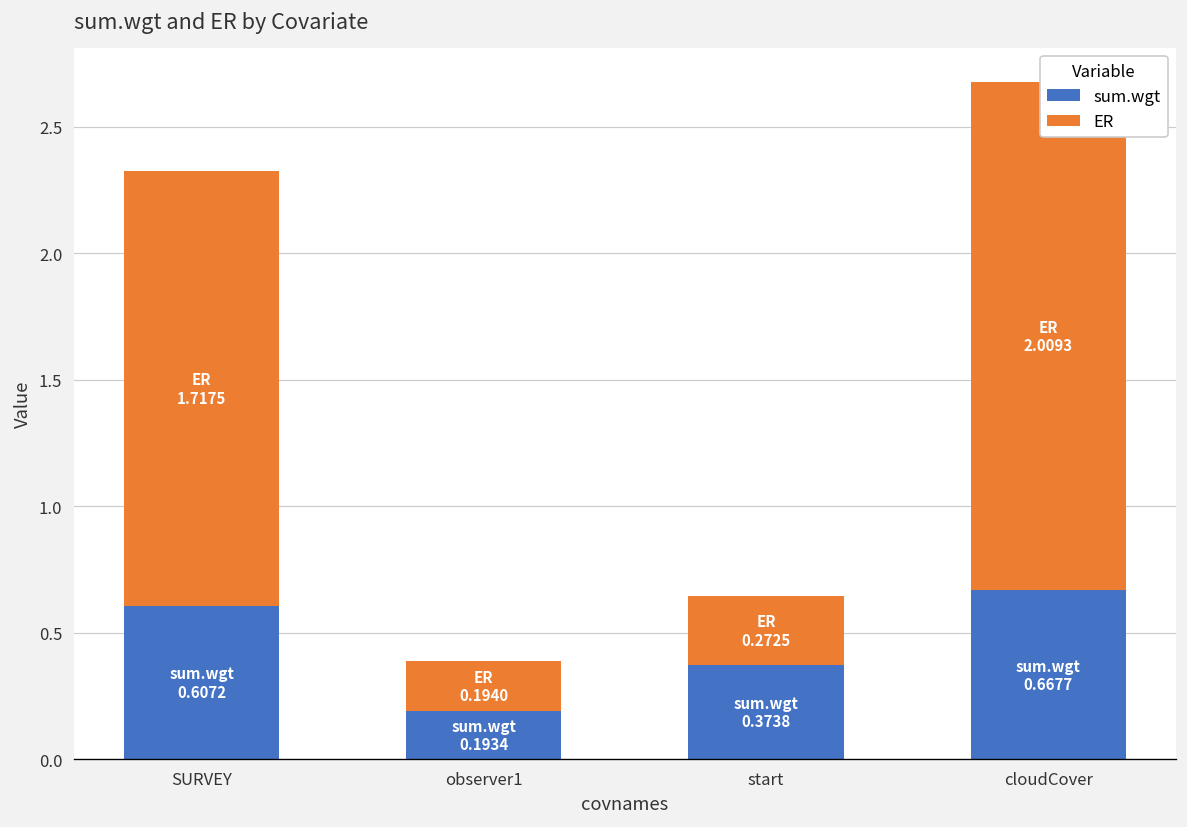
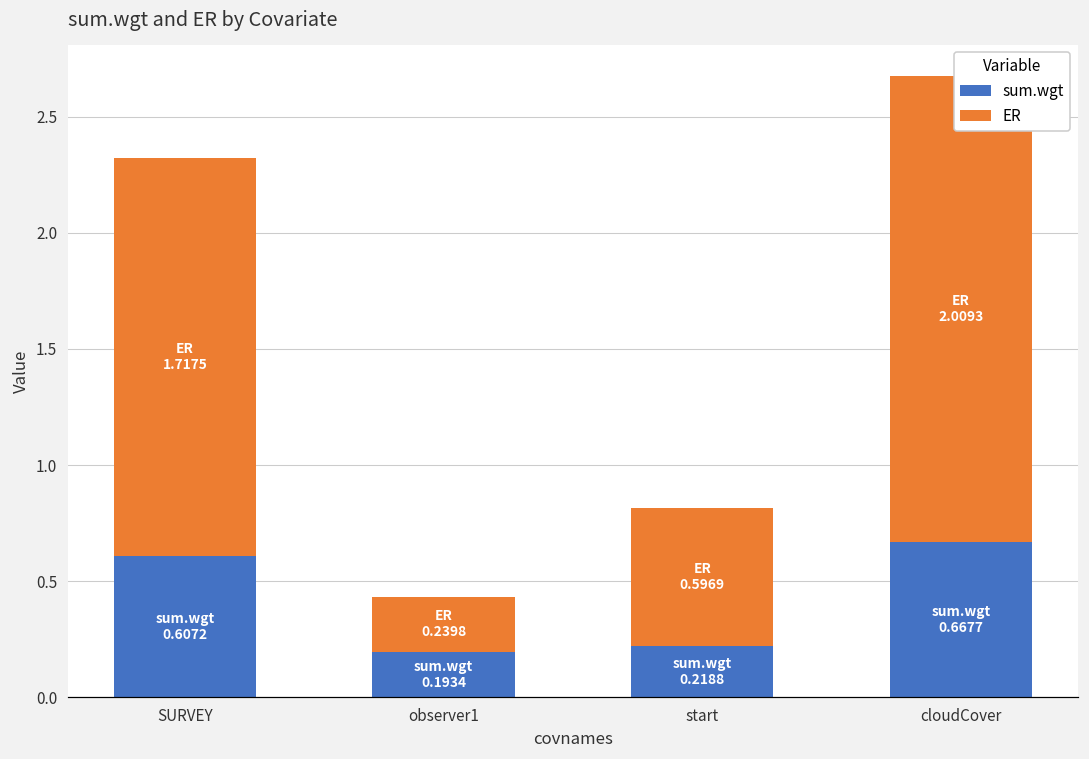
  {
    "sum.wgt": {
      "SURVEY": 0.6072,
      "observer1": 0.1934,
-     "start": 0.3738,
+     "start": 0.2188,
      "cloudCover": 0.6677
    },
    "ER": {
      "SURVEY": 1.7175,
-     "observer1": 0.1940,
-     "start": 0.2725
+     "observer1": 0.2398,
+     "start": 0.5969
    }
  }
